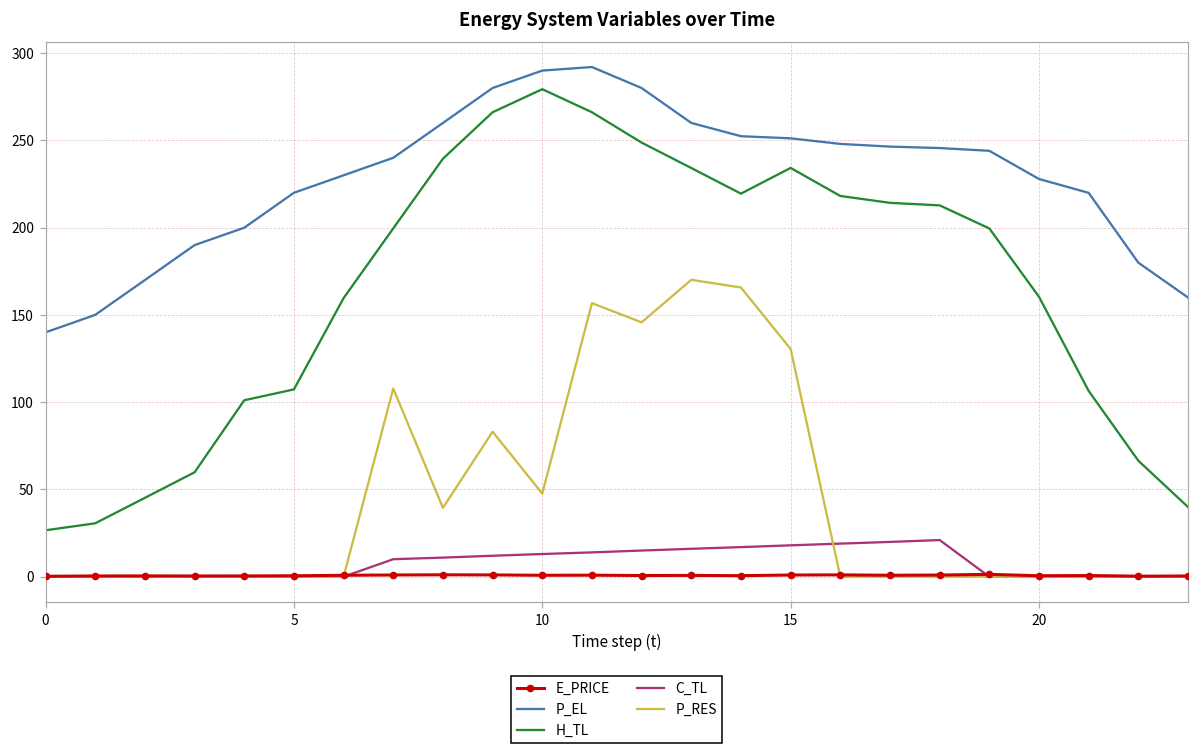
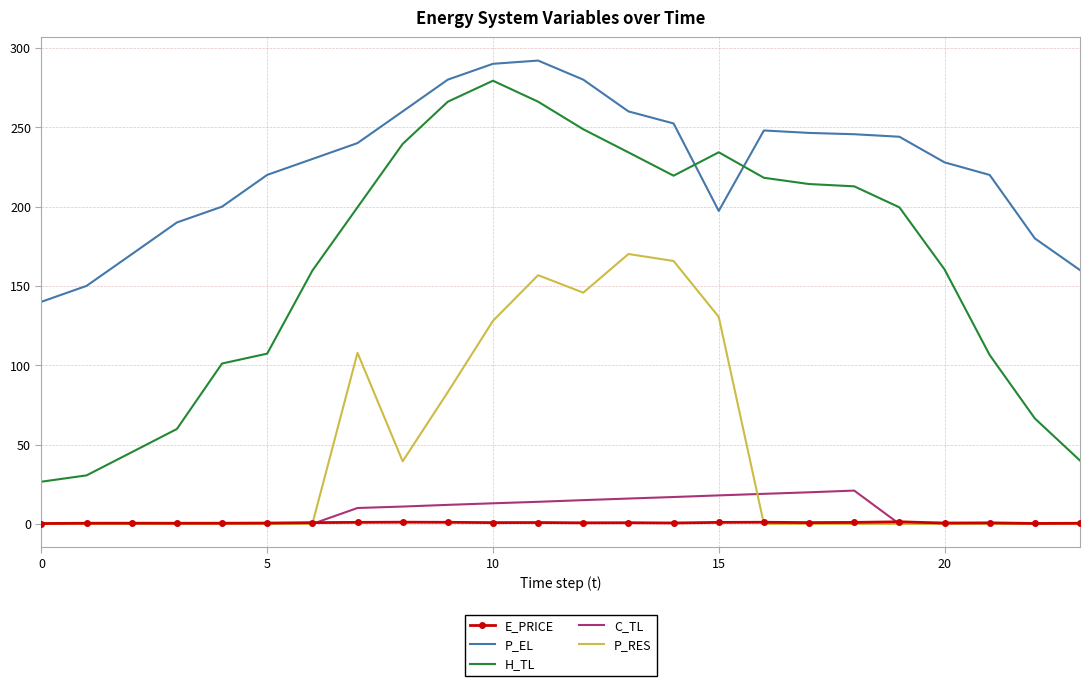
  {
    "E_PRICE": {
      "10": 1,
      "15": 1
    },
    "P_EL": {
      "0": 140,
      "5": 220,
      "10": 290,
-     "15": 251,
+     "15": 197,
      "20": 228
    },
    "H_TL": {
      "0": 27,
      "5": 107,
      "10": 279,
      "15": 234,
      "20": 160
    },
    "C_TL": {
      "10": 13,
      "15": 18
    },
    "P_RES": {
-     "10": 48,
+     "10": 128,
      "15": 130
    }
  }
